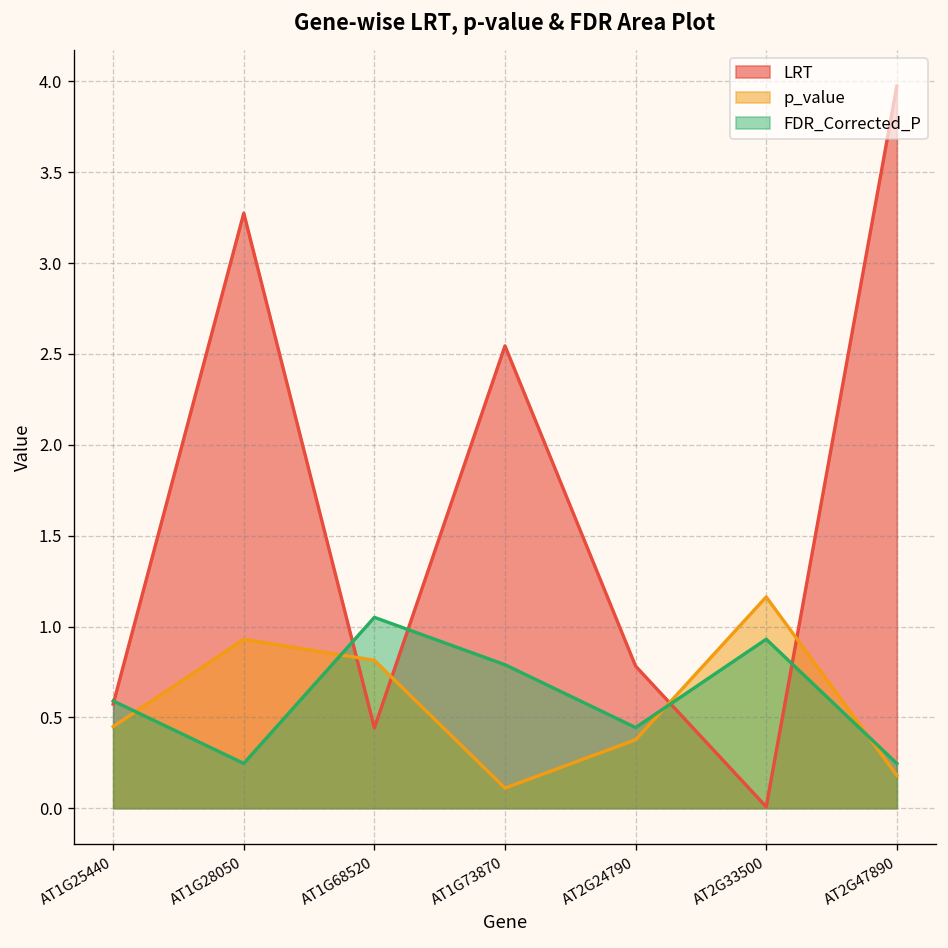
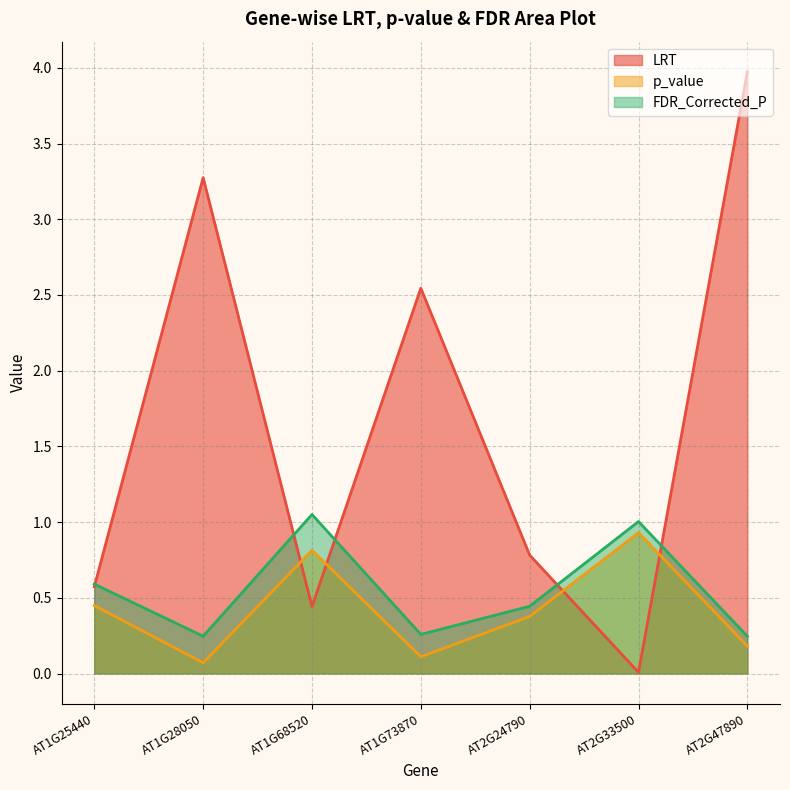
  {
    "LRT": {
      "AT1G25440": 0.57,
      "AT1G28050": 3.27,
      "AT1G68520": 0.44,
      "AT1G73870": 2.54,
      "AT2G24790": 0.78,
      "AT2G33500": 0.01
    },
    "p_value": {
      "AT1G25440": 0.45,
-     "AT1G28050": 0.93,
+     "AT1G28050": 0.07,
      "AT1G68520": 0.81,
      "AT1G73870": 0.11,
      "AT2G24790": 0.38,
-     "AT2G33500": 1.16,
+     "AT2G33500": 0.93,
      "AT2G47890": 0.18
    },
    "FDR_Corrected_P": {
      "AT1G25440": 0.59,
      "AT1G28050": 0.25,
      "AT1G68520": 1.05,
-     "AT1G73870": 0.79,
+     "AT1G73870": 0.26,
      "AT2G24790": 0.44,
-     "AT2G33500": 0.93,
+     "AT2G33500": 1.00,
      "AT2G47890": 0.25
    }
  }
